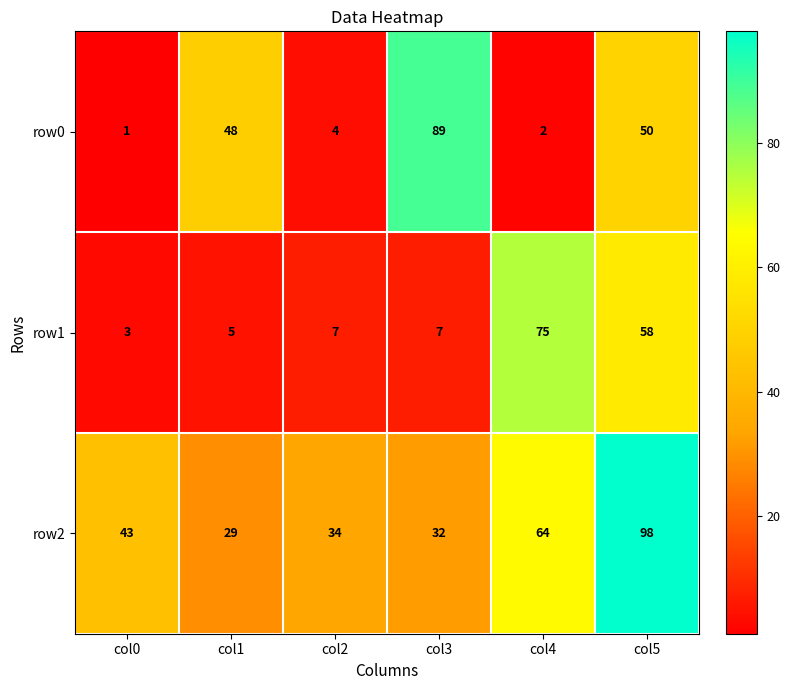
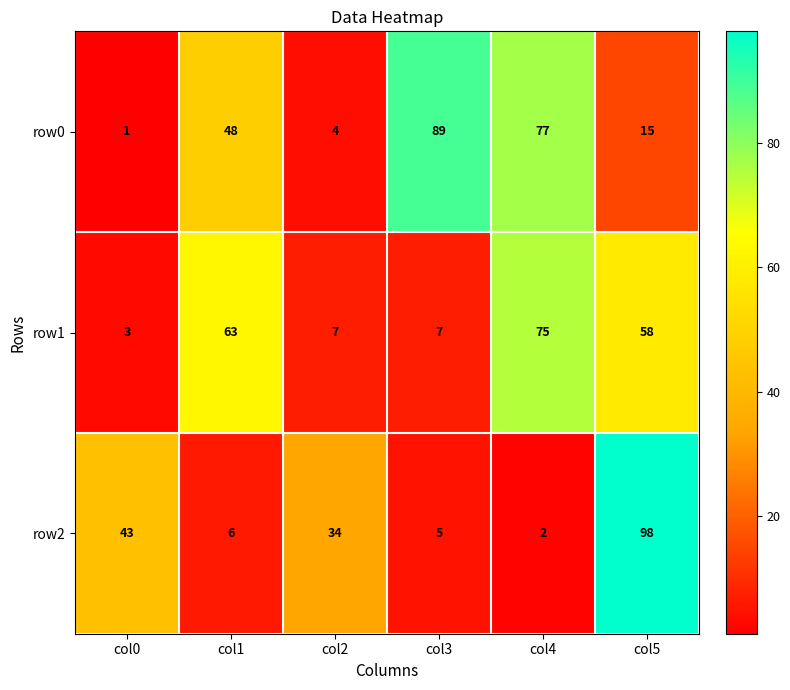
  {
    "row0": {
      "col0": 1,
      "col1": 48,
      "col2": 4,
      "col3": 89,
-     "col4": 2,
-     "col5": 50
+     "col4": 77,
+     "col5": 15
    },
    "row1": {
      "col0": 3,
-     "col1": 5,
+     "col1": 63,
      "col2": 7,
      "col3": 7,
      "col4": 75,
      "col5": 58
    },
    "row2": {
      "col0": 43,
-     "col1": 29,
+     "col1": 6,
      "col2": 34,
-     "col3": 32,
-     "col4": 64,
+     "col3": 5,
+     "col4": 2,
      "col5": 98
    }
  }
